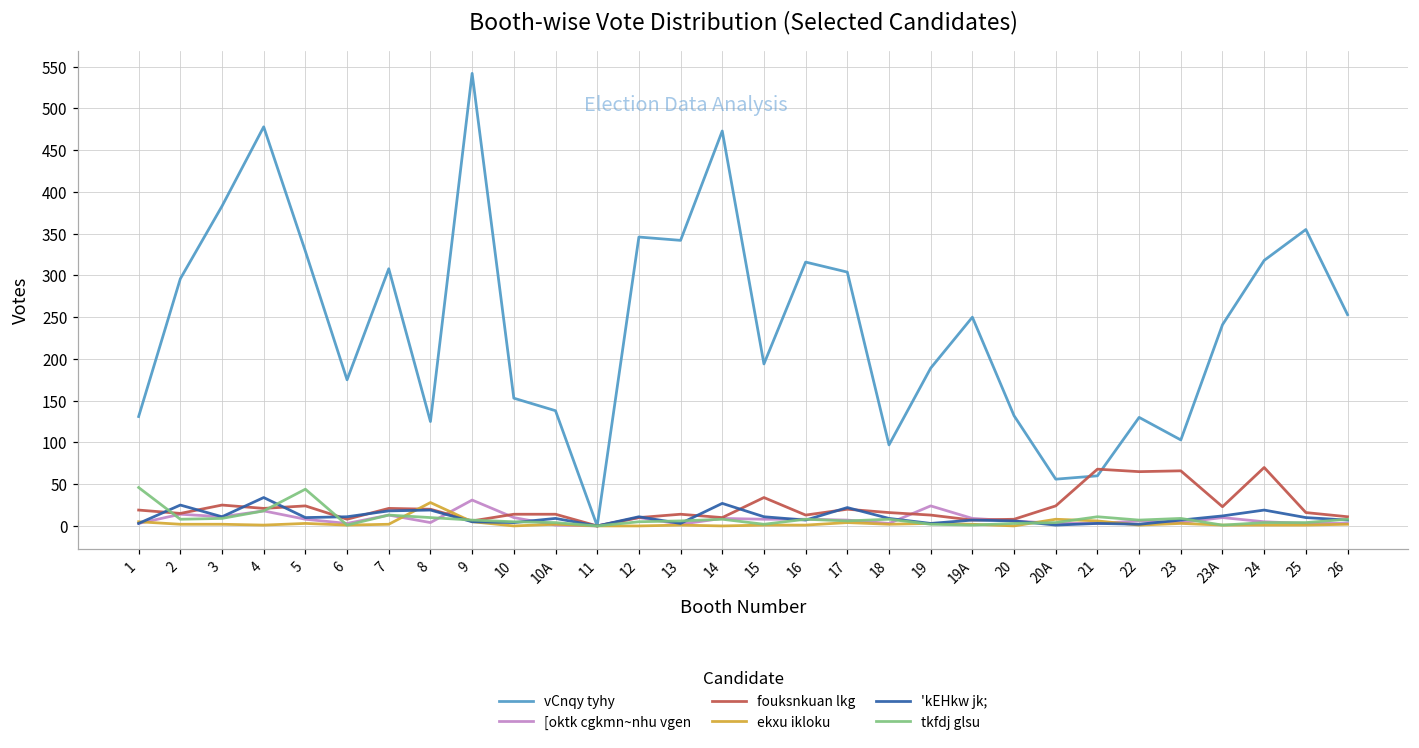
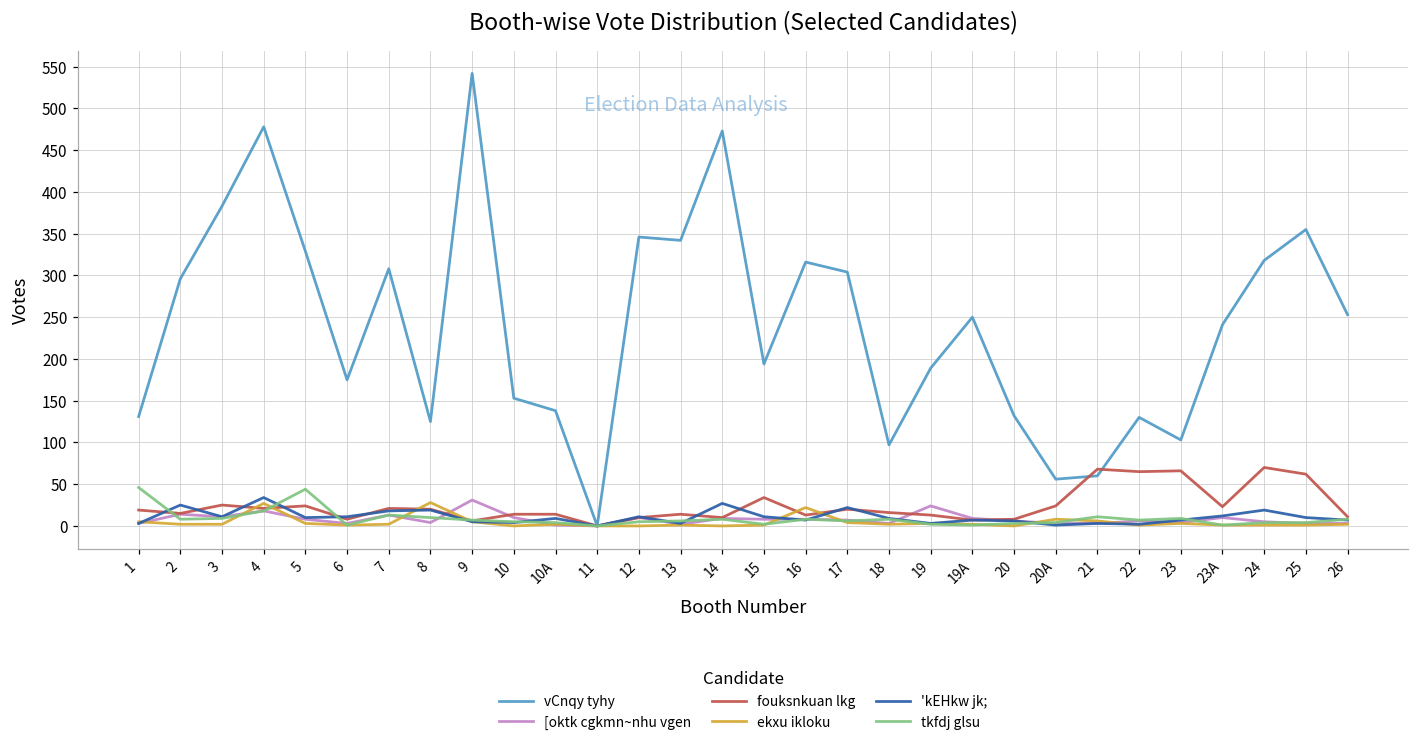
  {
    "vCnqy tyhy": {
      "1": 130,
      "2": 300,
      "3": 380,
      "4": 480,
      "5": 330,
      "6": 180,
      "7": 310,
      "8": 130,
      "9": 540,
      "10": 150,
      "10A": 140,
      "12": 350,
      "13": 340,
      "14": 470,
      "15": 190,
      "16": 320,
      "17": 300,
      "18": 100,
      "19": 190,
      "19A": 250,
      "20": 130,
      "20A": 60,
      "21": 60,
      "22": 130,
      "23": 100,
      "23A": 240,
      "24": 320,
      "25": 360,
      "26": 250
    },
    "[oktk cgkmn~nhu vgen": {
      "8": 0,
      "9": 30,
      "10": 10,
      "19": 20
    },
    "fouksnkuan lkg": {
      "1": 20,
      "3": 30,
      "5": 20,
      "10": 10,
      "10A": 10,
      "13": 10,
      "15": 30,
      "16": 10,
      "18": 20,
      "19": 10,
      "20A": 20,
      "21": 70,
      "22": 70,
      "23": 70,
      "23A": 20,
      "24": 70,
-     "25": 20
+     "25": 60
    },
    "ekxu ikloku": {
      "2": 0,
      "3": 0,
-     "4": 0,
+     "4": 30,
      "5": 0,
      "7": 0,
      "8": 30,
      "10": 0,
      "12": 0,
      "14": 0,
-     "16": 0,
+     "16": 20,
      "20A": 10
    },
    "'kEHkw jk;": {
      "2": 30,
      "4": 30,
      "10A": 10,
      "14": 30,
      "24": 20,
      "25": 10
    },
    "tkfdj glsu": {
      "1": 50,
      "2": 10,
      "5": 40,
      "8": 10,
      "12": 10,
      "21": 10
    }
  }
